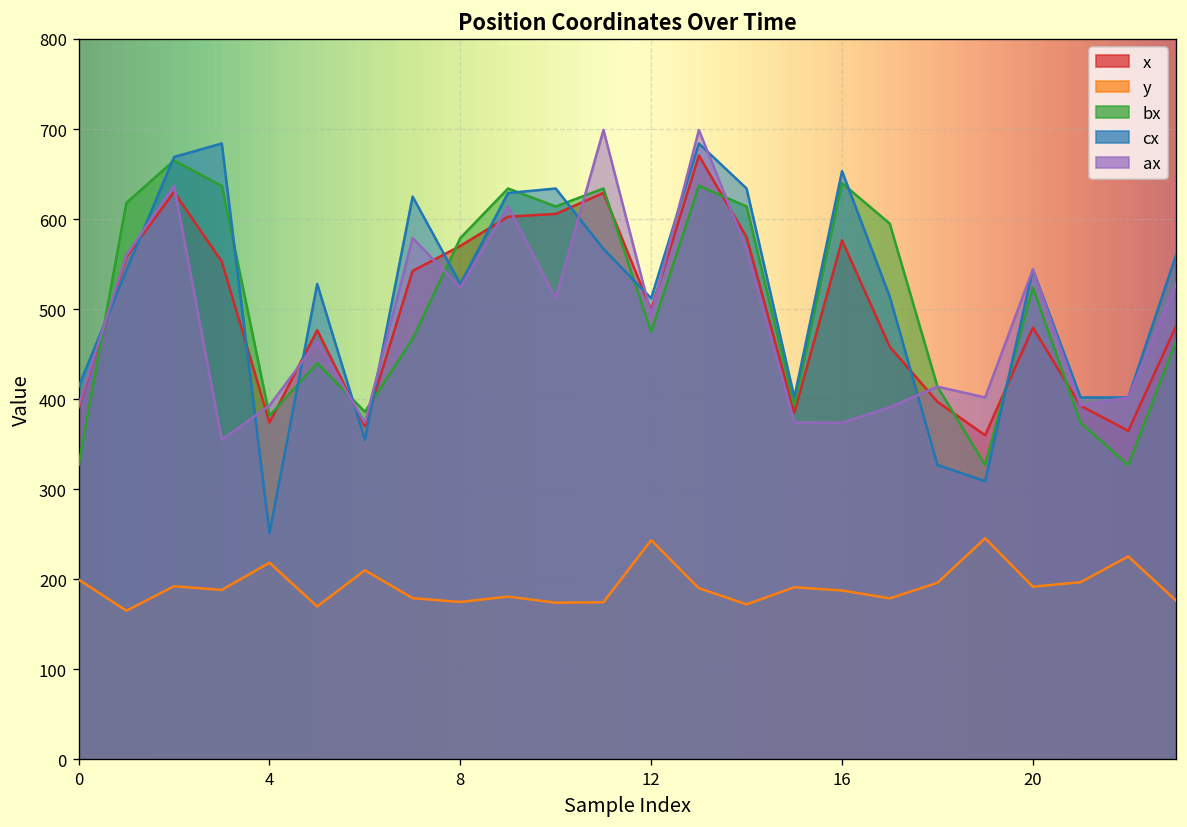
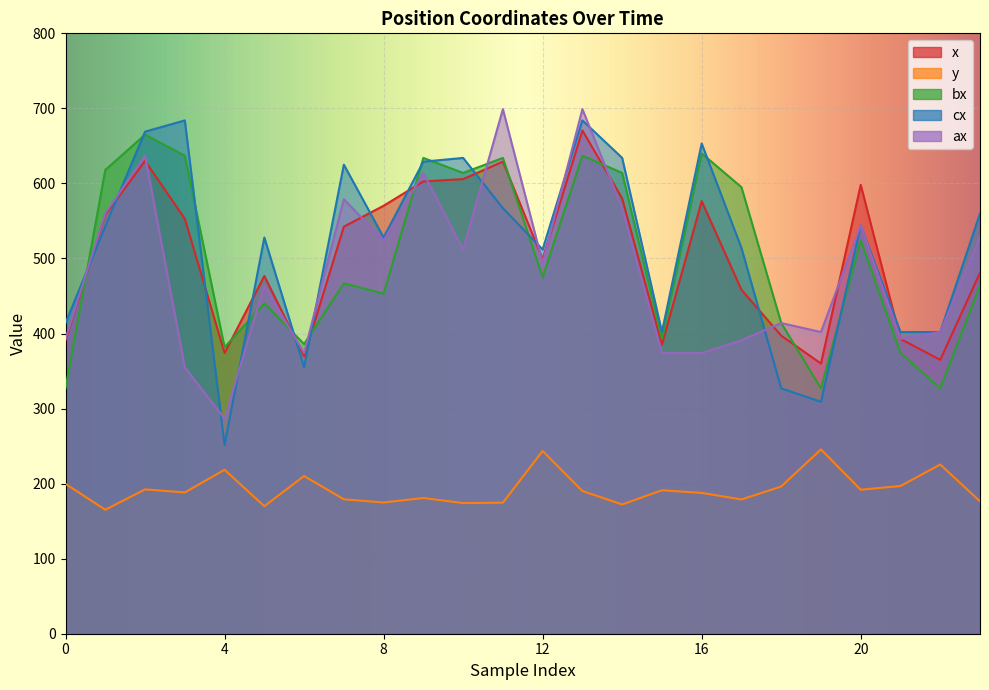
  {
    "x": {
      "4": 370,
      "8": 570,
      "12": 500,
      "16": 580,
-     "20": 480
+     "20": 600
    },
    "y": {
      "0": 200,
      "4": 220,
      "8": 170,
      "12": 240,
      "16": 190,
      "20": 190
    },
    "bx": {
      "0": 330,
      "4": 380,
-     "8": 580,
+     "8": 450,
      "12": 480,
      "16": 640,
      "20": 520
    },
    "cx": {
      "0": 410,
      "4": 250,
      "8": 530,
      "12": 510,
      "16": 650
    },
    "ax": {
-     "4": 390,
+     "4": 290,
      "8": 520,
      "12": 490,
      "16": 370
    }
  }
